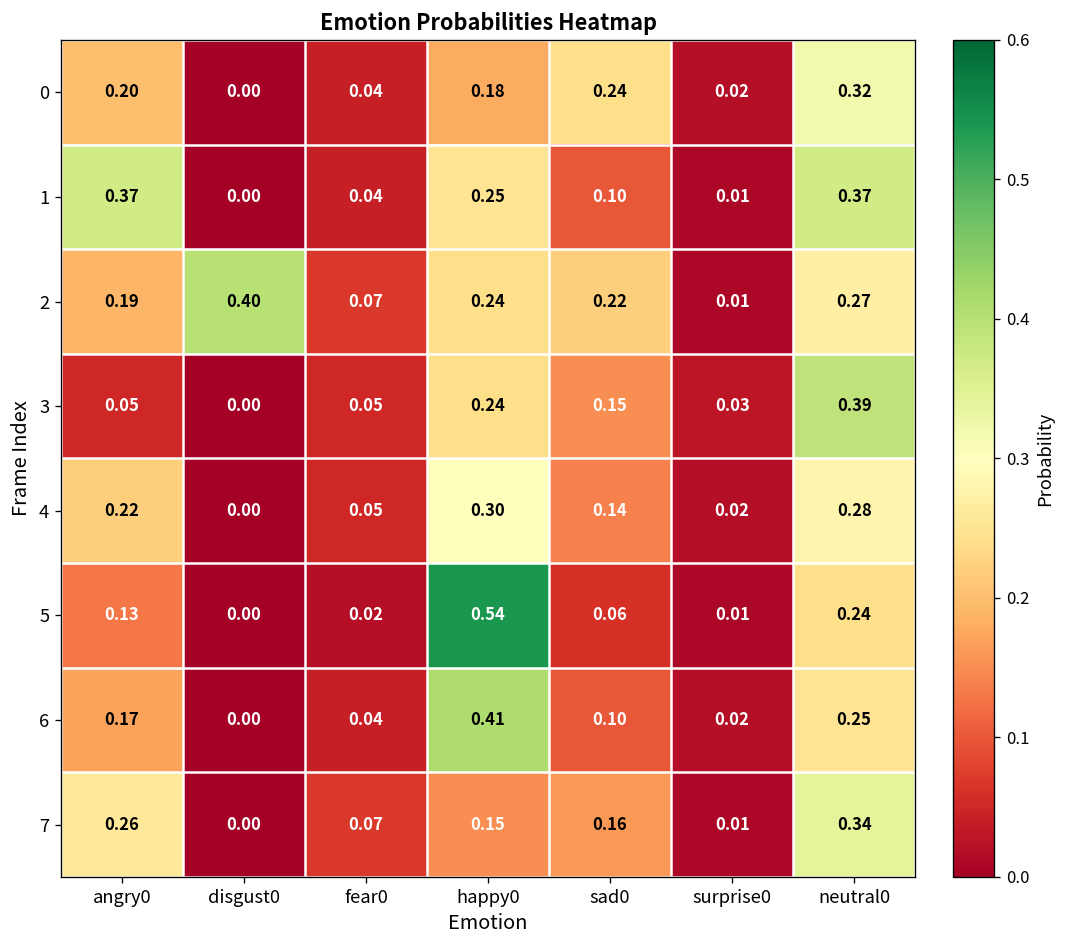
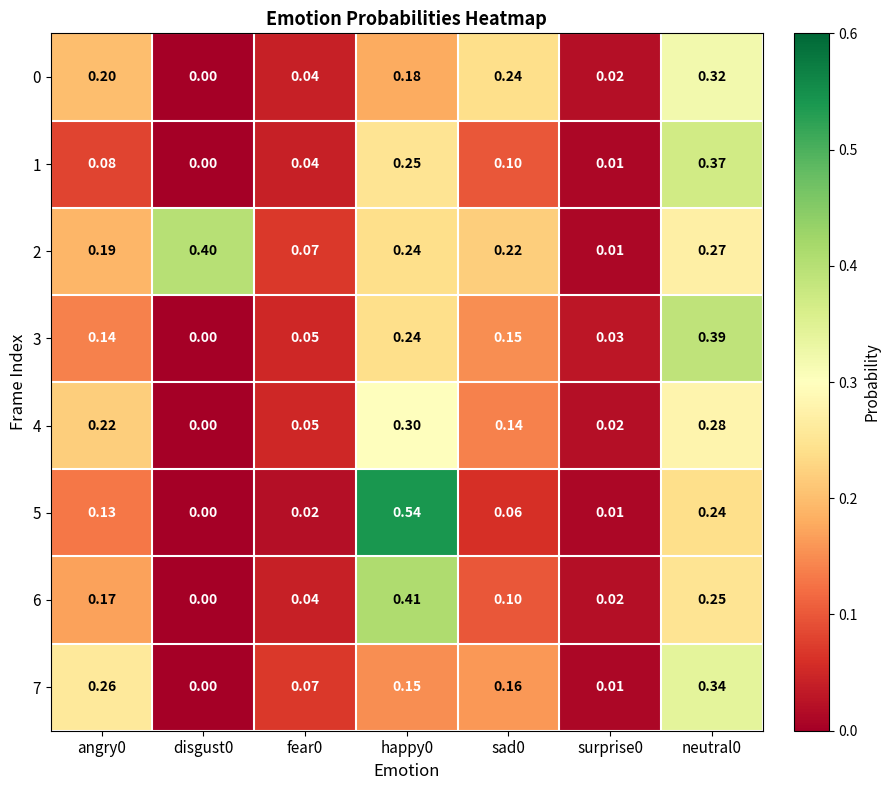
  {
    "0": {
      "angry0": 0.20,
      "disgust0": 0.00,
      "fear0": 0.04,
      "happy0": 0.18,
      "sad0": 0.24,
      "surprise0": 0.02,
      "neutral0": 0.32
    },
    "1": {
-     "angry0": 0.37,
+     "angry0": 0.08,
      "disgust0": 0.00,
      "fear0": 0.04,
      "happy0": 0.25,
      "sad0": 0.10,
      "surprise0": 0.01,
      "neutral0": 0.37
    },
    "2": {
      "angry0": 0.19,
      "disgust0": 0.40,
      "fear0": 0.07,
      "happy0": 0.24,
      "sad0": 0.22,
      "surprise0": 0.01,
      "neutral0": 0.27
    },
    "3": {
-     "angry0": 0.05,
+     "angry0": 0.14,
      "disgust0": 0.00,
      "fear0": 0.05,
      "happy0": 0.24,
      "sad0": 0.15,
      "surprise0": 0.03,
      "neutral0": 0.39
    },
    "4": {
      "angry0": 0.22,
      "disgust0": 0.00,
      "fear0": 0.05,
      "happy0": 0.30,
      "sad0": 0.14,
      "surprise0": 0.02,
      "neutral0": 0.28
    },
    "5": {
      "angry0": 0.13,
      "disgust0": 0.00,
      "fear0": 0.02,
      "happy0": 0.54,
      "sad0": 0.06,
      "surprise0": 0.01,
      "neutral0": 0.24
    },
    "6": {
      "angry0": 0.17,
      "disgust0": 0.00,
      "fear0": 0.04,
      "happy0": 0.41,
      "sad0": 0.10,
      "surprise0": 0.02,
      "neutral0": 0.25
    },
    "7": {
      "angry0": 0.26,
      "disgust0": 0.00,
      "fear0": 0.07,
      "happy0": 0.15,
      "sad0": 0.16,
      "surprise0": 0.01,
      "neutral0": 0.34
    }
  }
